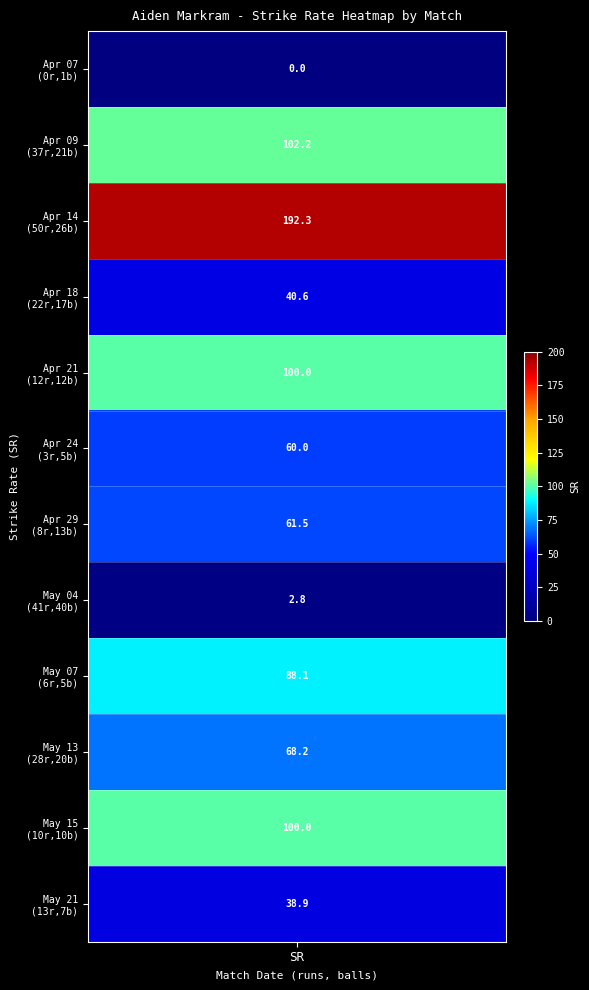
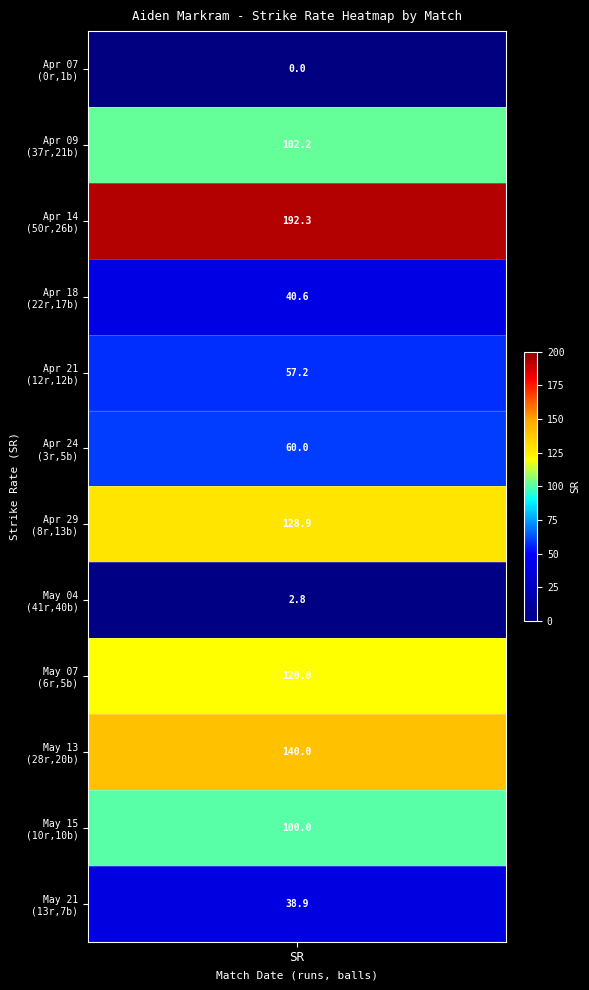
  {
    "Apr 07 (0r,1b)": {
      "SR": 0.0
    },
    "Apr 09 (37r,21b)": {
      "SR": 102.2
    },
    "Apr 14 (50r,26b)": {
      "SR": 192.3
    },
    "Apr 18 (22r,17b)": {
      "SR": 40.6
    },
    "Apr 21 (12r,12b)": {
-     "SR": 100.0
+     "SR": 57.2
    },
    "Apr 24 (3r,5b)": {
      "SR": 60.0
    },
    "Apr 29 (8r,13b)": {
-     "SR": 61.5
+     "SR": 128.9
    },
    "May 04 (41r,40b)": {
      "SR": 2.8
    },
    "May 07 (6r,5b)": {
-     "SR": 88.1
+     "SR": 120.0
    },
    "May 13 (28r,20b)": {
-     "SR": 68.2
+     "SR": 140.0
    },
    "May 15 (10r,10b)": {
      "SR": 100.0
    },
    "May 21 (13r,7b)": {
      "SR": 38.9
    }
  }
